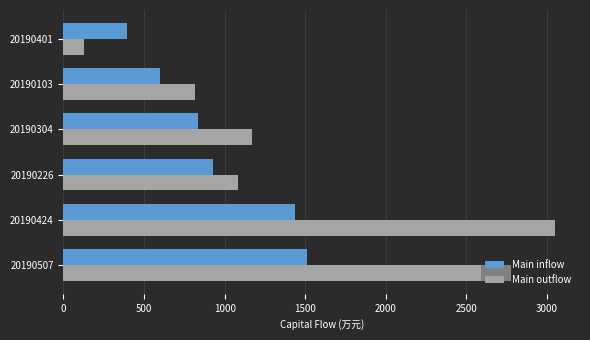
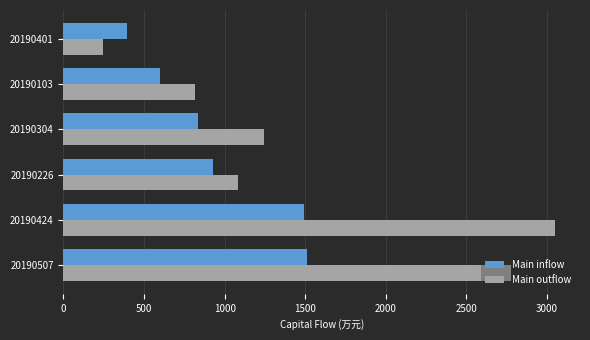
  {
    "Main inflow": {
      "20190401": 400,
      "20190103": 600,
      "20190304": 830,
      "20190226": 930,
-     "20190424": 1440,
+     "20190424": 1490,
      "20190507": 1510
    },
    "Main outflow": {
-     "20190401": 130,
+     "20190401": 240,
      "20190103": 820,
-     "20190304": 1170,
+     "20190304": 1240,
      "20190226": 1090,
      "20190424": 3050
    }
  }
